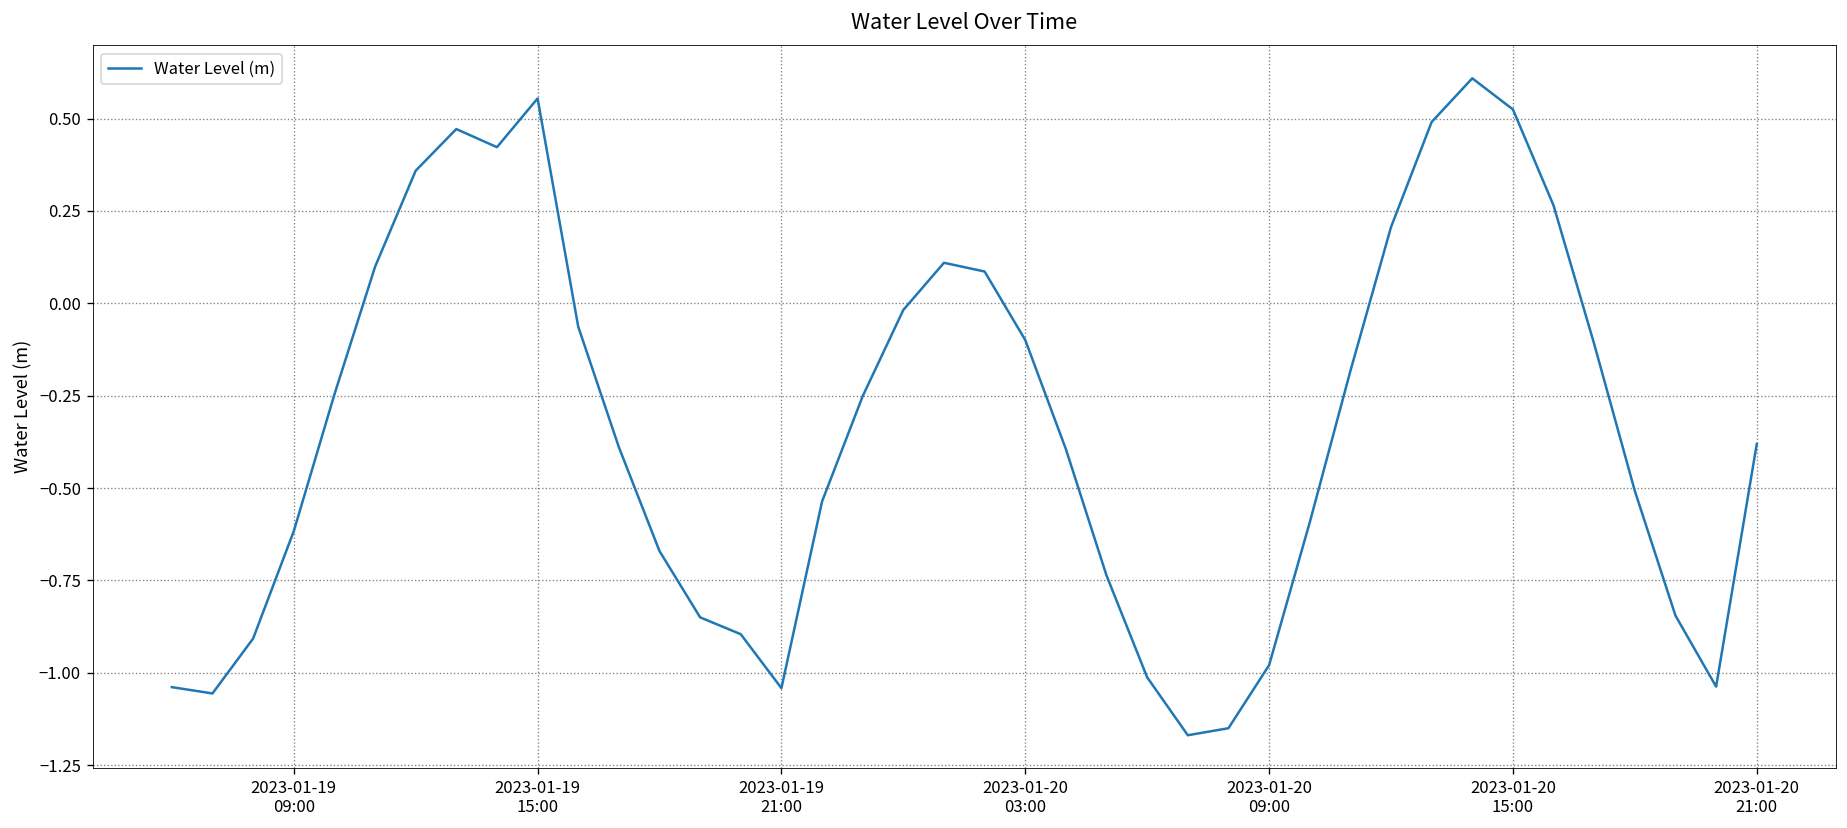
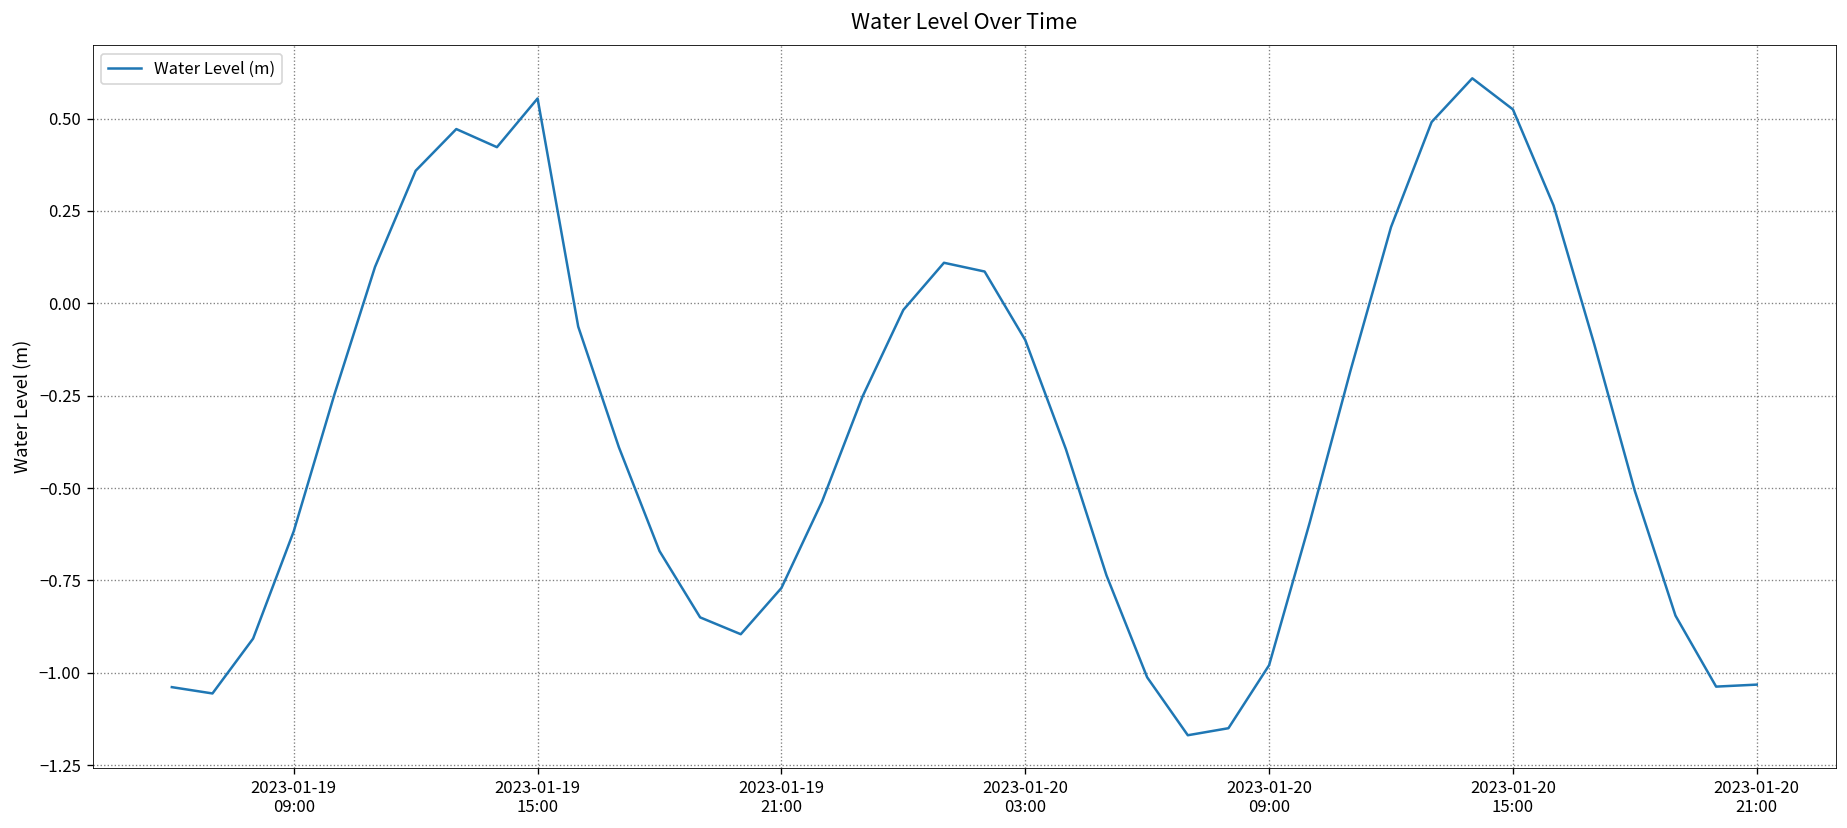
  {
    "2023-01-19 09:00": -0.62,
    "2023-01-19 15:00": 0.55,
-   "2023-01-19 21:00": -1.04,
+   "2023-01-19 21:00": -0.77,
    "2023-01-20 03:00": -0.10,
    "2023-01-20 09:00": -0.98,
    "2023-01-20 15:00": 0.52,
-   "2023-01-20 21:00": -0.38
+   "2023-01-20 21:00": -1.03
  }
